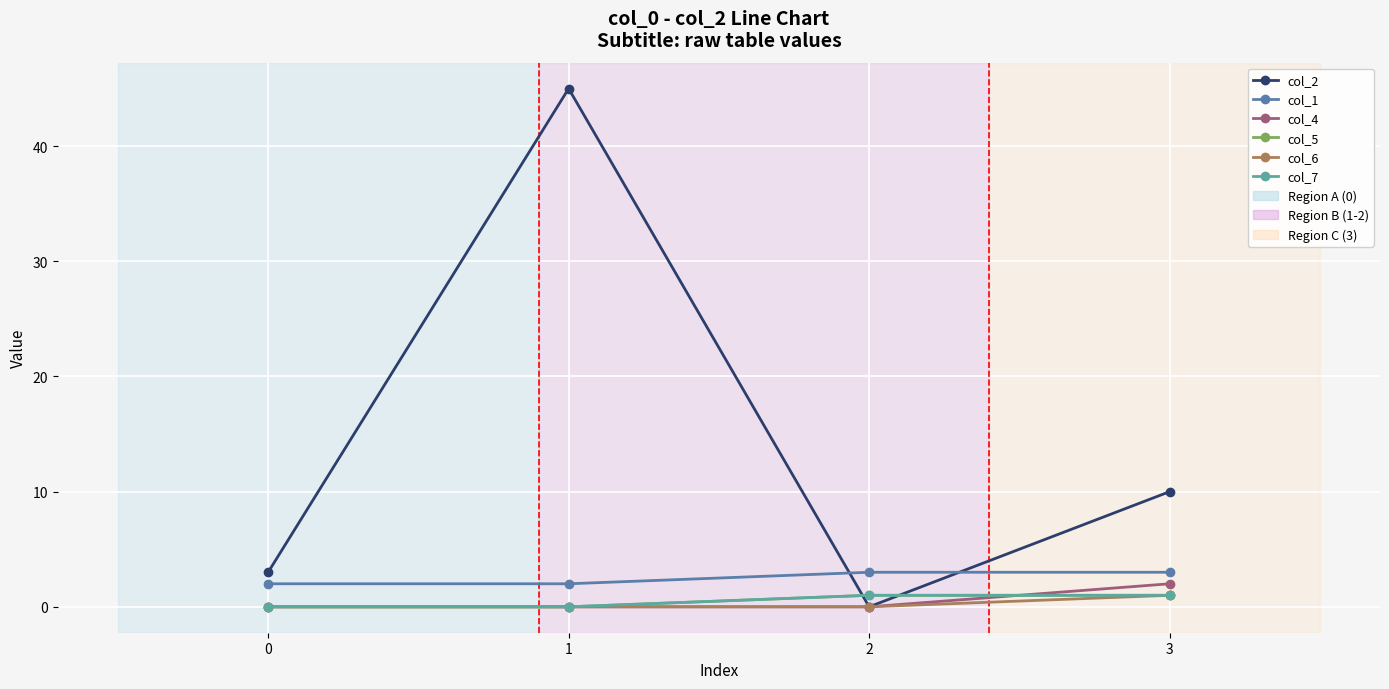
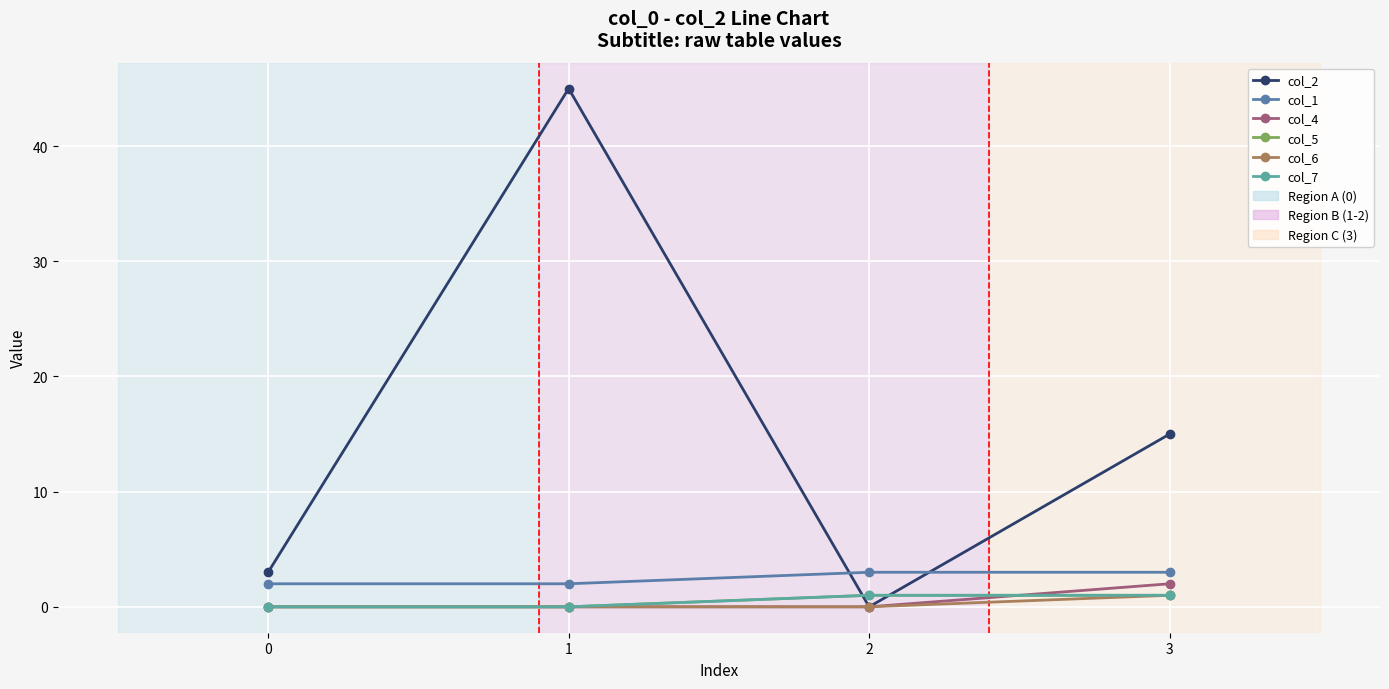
  {
    "col_2": {
      "0": 3,
      "1": 45,
-     "3": 10
+     "3": 15
    }
  }
